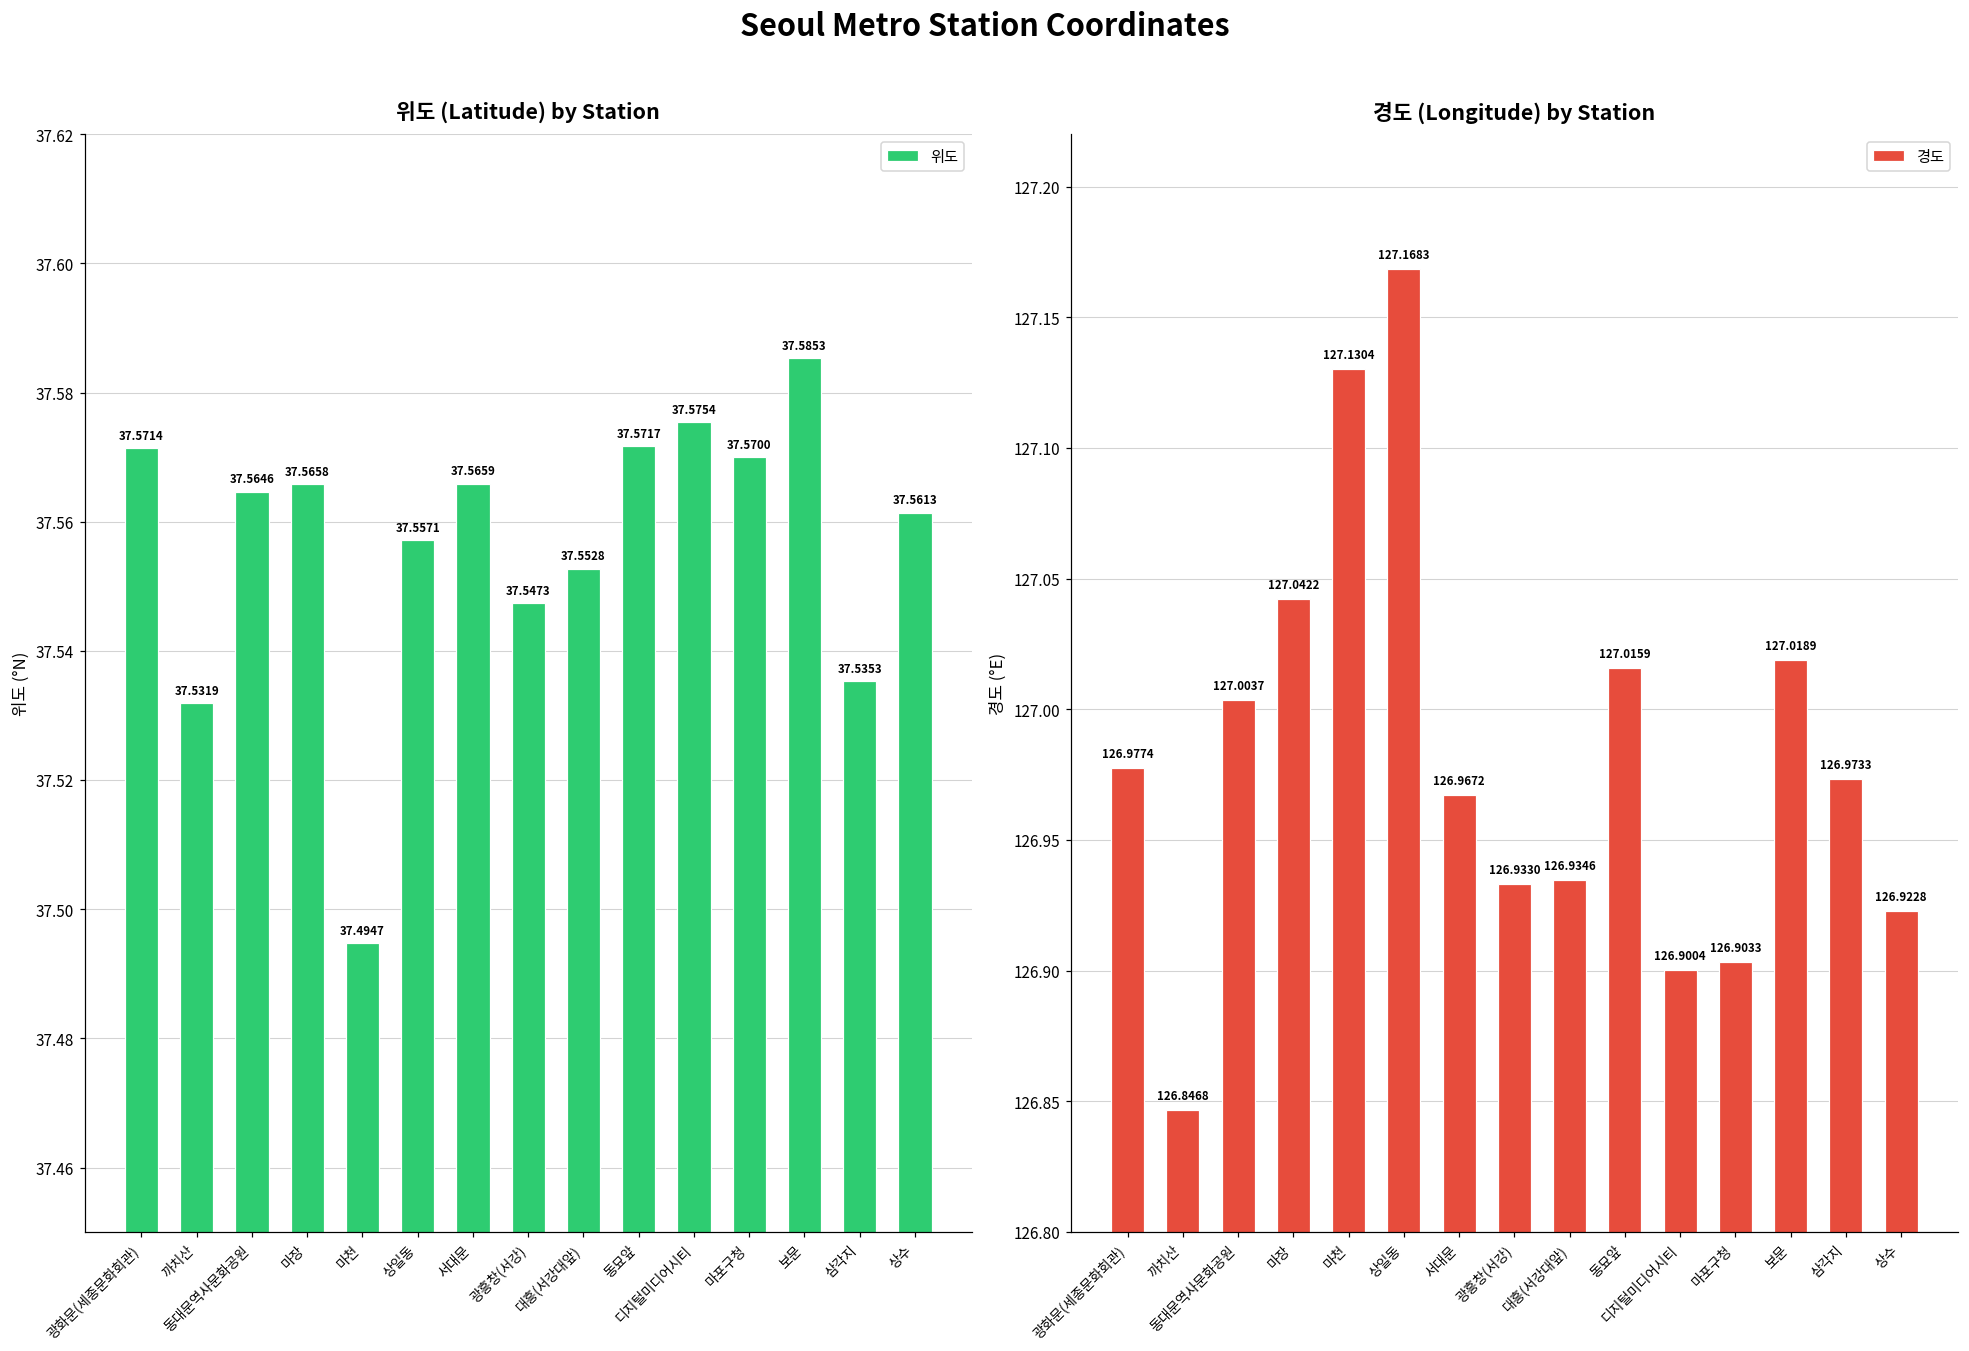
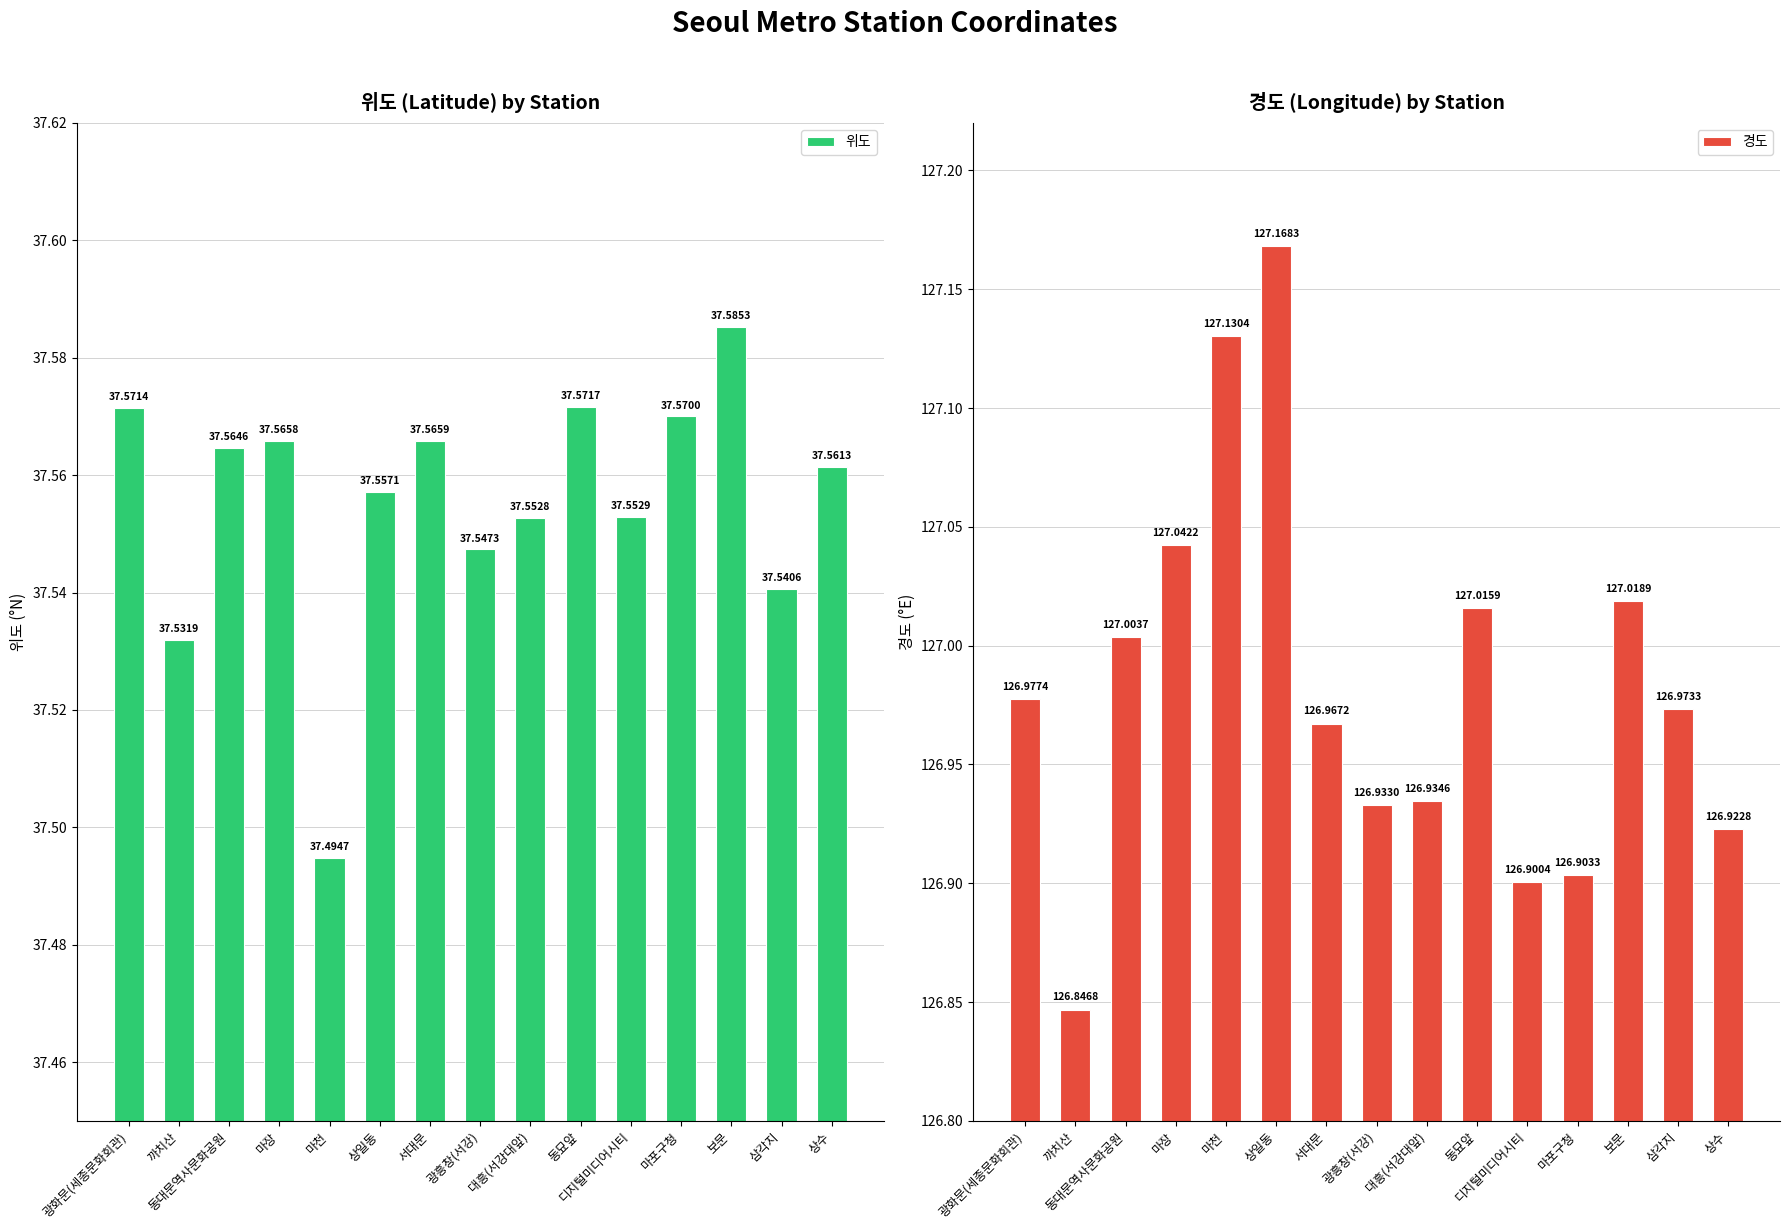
  {
    "위도 (Latitude) by Station": {
      "광화문(세종문화회관)": 37.5714,
      "까치산": 37.5319,
      "동대문역사문화공원": 37.5646,
      "마장": 37.5658,
      "마천": 37.4947,
      "상일동": 37.5571,
      "서대문": 37.5659,
      "광흥창(서강)": 37.5473,
      "대흥(서강대앞)": 37.5528,
      "동묘앞": 37.5717,
-     "디지털미디어시티": 37.5754,
+     "디지털미디어시티": 37.5529,
      "마포구청": 37.5700,
      "보문": 37.5853,
-     "삼각지": 37.5353,
+     "삼각지": 37.5406,
      "상수": 37.5613
    },
    "경도 (Longitude) by Station": {
      "광화문(세종문화회관)": 126.9774,
      "까치산": 126.8468,
      "동대문역사문화공원": 127.0037,
      "마장": 127.0422,
      "마천": 127.1304,
      "상일동": 127.1683,
      "서대문": 126.9672,
      "광흥창(서강)": 126.9330,
      "대흥(서강대앞)": 126.9346,
      "동묘앞": 127.0159,
      "디지털미디어시티": 126.9004,
      "마포구청": 126.9033,
      "보문": 127.0189,
      "삼각지": 126.9733,
      "상수": 126.9228
    }
  }
